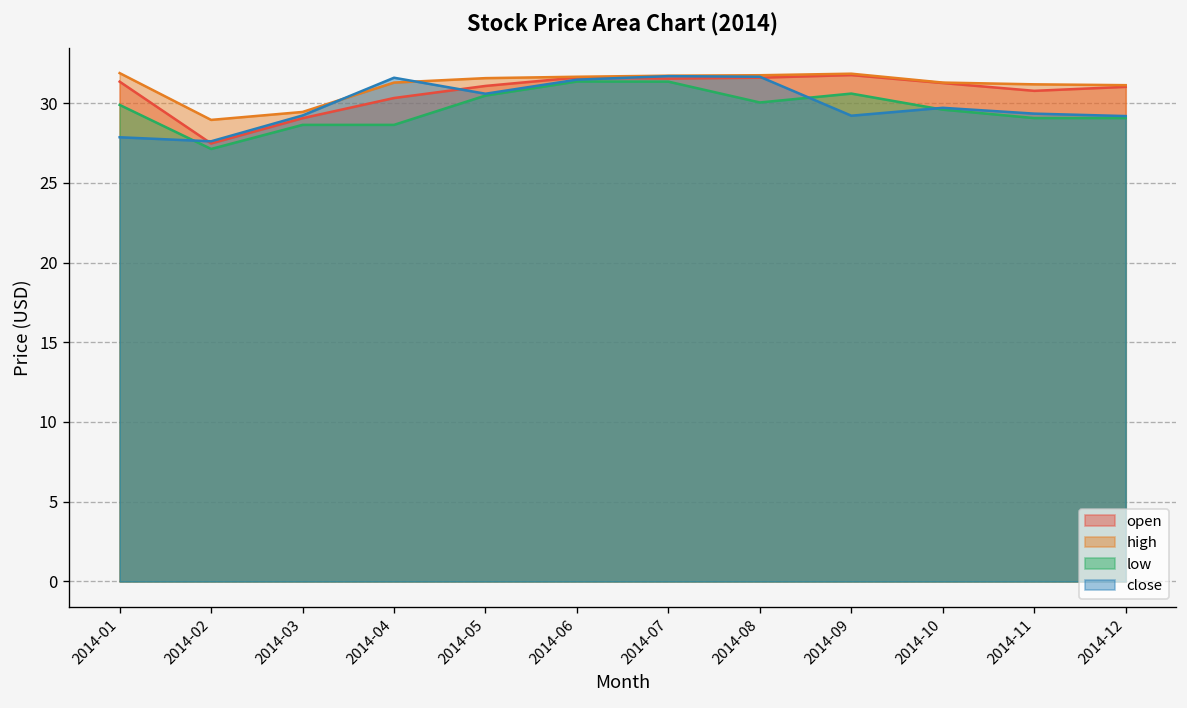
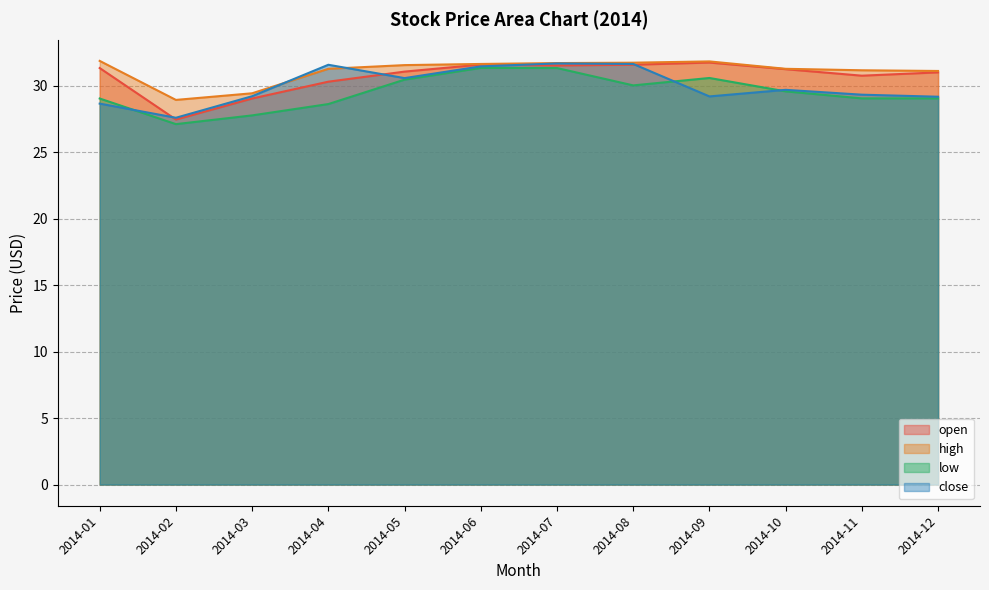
  {
    "low": {
-     "2014-01": 29.9,
+     "2014-01": 29.0,
      "2014-02": 27.1,
-     "2014-03": 28.6,
+     "2014-03": 27.8,
      "2014-04": 28.6,
      "2014-08": 30.0,
      "2014-09": 30.6,
      "2014-11": 29.1
    },
    "close": {
-     "2014-01": 27.9,
+     "2014-01": 28.7,
      "2014-04": 31.6,
      "2014-09": 29.2,
      "2014-11": 29.3
    }
  }
